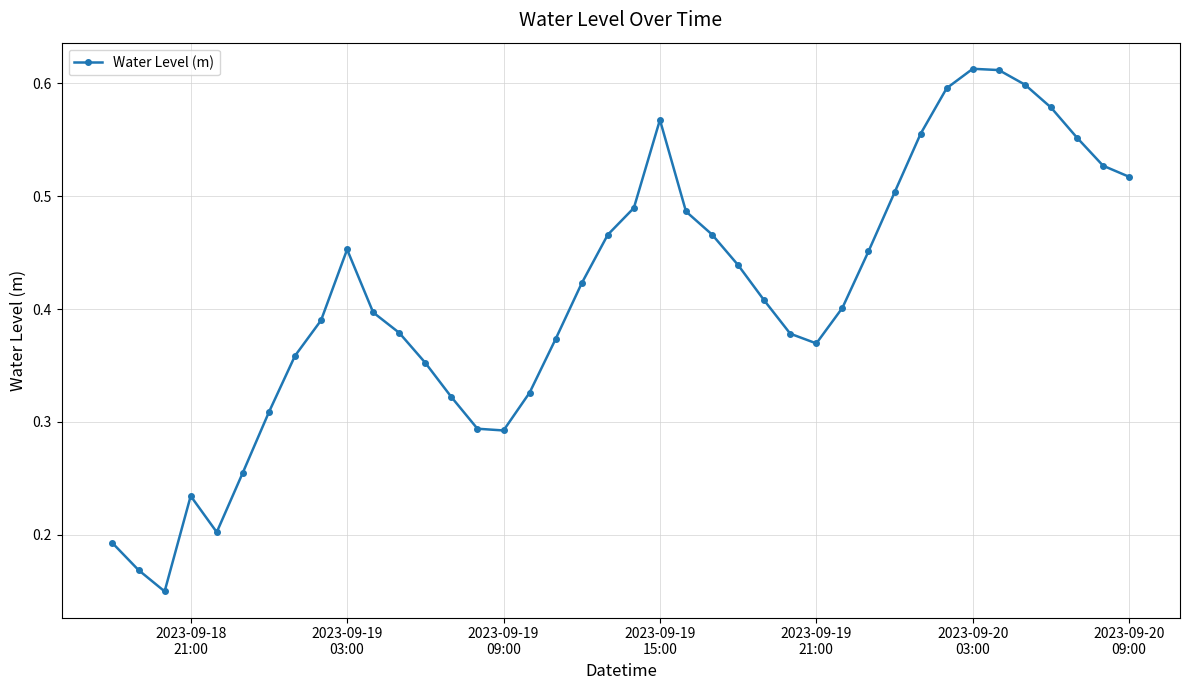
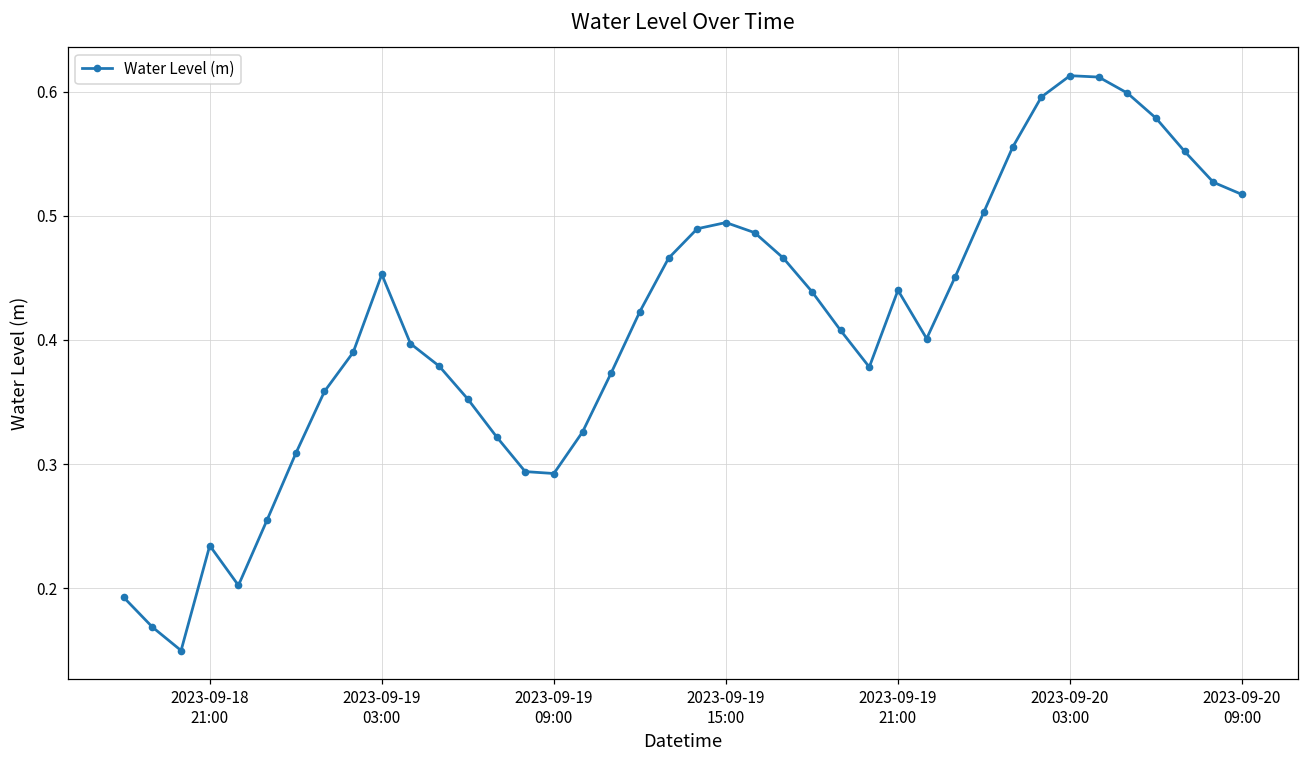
  {
    "2023-09-18 21:00": 0.234,
    "2023-09-19 03:00": 0.453,
    "2023-09-19 09:00": 0.292,
-   "2023-09-19 15:00": 0.568,
-   "2023-09-19 21:00": 0.370,
+   "2023-09-19 15:00": 0.495,
+   "2023-09-19 21:00": 0.440,
    "2023-09-20 03:00": 0.613,
    "2023-09-20 09:00": 0.517
  }
